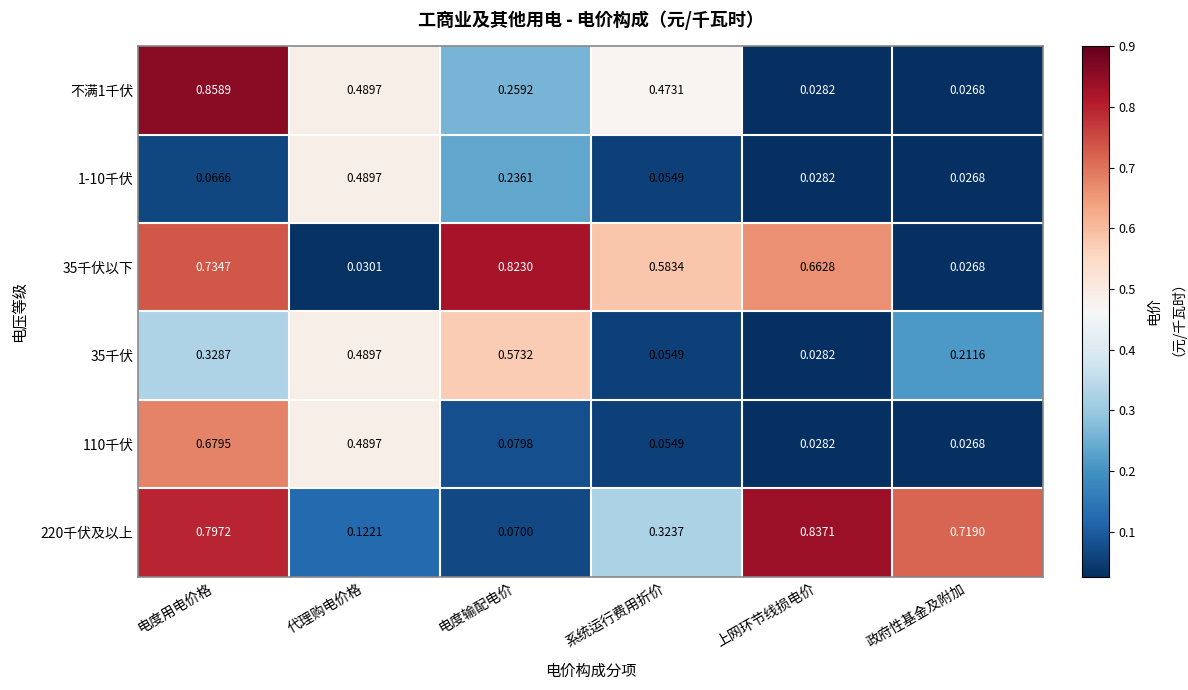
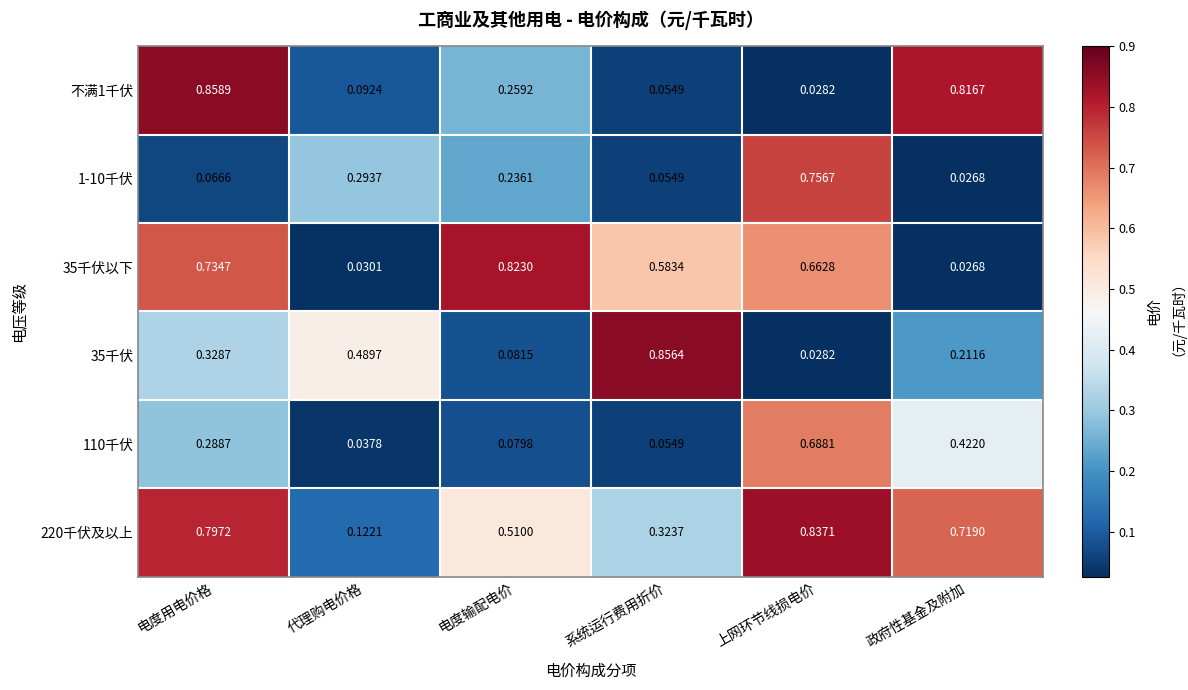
  {
    "不满1千伏": {
      "电度用电价格": 0.8589,
-     "代理购电价格": 0.4897,
+     "代理购电价格": 0.0924,
      "电度输配电价": 0.2592,
-     "系统运行费用折价": 0.4731,
+     "系统运行费用折价": 0.0549,
      "上网环节线损电价": 0.0282,
-     "政府性基金及附加": 0.0268
+     "政府性基金及附加": 0.8167
    },
    "1-10千伏": {
      "电度用电价格": 0.0666,
-     "代理购电价格": 0.4897,
+     "代理购电价格": 0.2937,
      "电度输配电价": 0.2361,
      "系统运行费用折价": 0.0549,
-     "上网环节线损电价": 0.0282,
+     "上网环节线损电价": 0.7567,
      "政府性基金及附加": 0.0268
    },
    "35千伏以下": {
      "电度用电价格": 0.7347,
      "代理购电价格": 0.0301,
      "电度输配电价": 0.8230,
      "系统运行费用折价": 0.5834,
      "上网环节线损电价": 0.6628,
      "政府性基金及附加": 0.0268
    },
    "35千伏": {
      "电度用电价格": 0.3287,
      "代理购电价格": 0.4897,
-     "电度输配电价": 0.5732,
-     "系统运行费用折价": 0.0549,
+     "电度输配电价": 0.0815,
+     "系统运行费用折价": 0.8564,
      "上网环节线损电价": 0.0282,
      "政府性基金及附加": 0.2116
    },
    "110千伏": {
-     "电度用电价格": 0.6795,
-     "代理购电价格": 0.4897,
+     "电度用电价格": 0.2887,
+     "代理购电价格": 0.0378,
      "电度输配电价": 0.0798,
      "系统运行费用折价": 0.0549,
-     "上网环节线损电价": 0.0282,
-     "政府性基金及附加": 0.0268
+     "上网环节线损电价": 0.6881,
+     "政府性基金及附加": 0.4220
    },
    "220千伏及以上": {
      "电度用电价格": 0.7972,
      "代理购电价格": 0.1221,
-     "电度输配电价": 0.0700,
+     "电度输配电价": 0.5100,
      "系统运行费用折价": 0.3237,
      "上网环节线损电价": 0.8371,
      "政府性基金及附加": 0.7190
    }
  }
